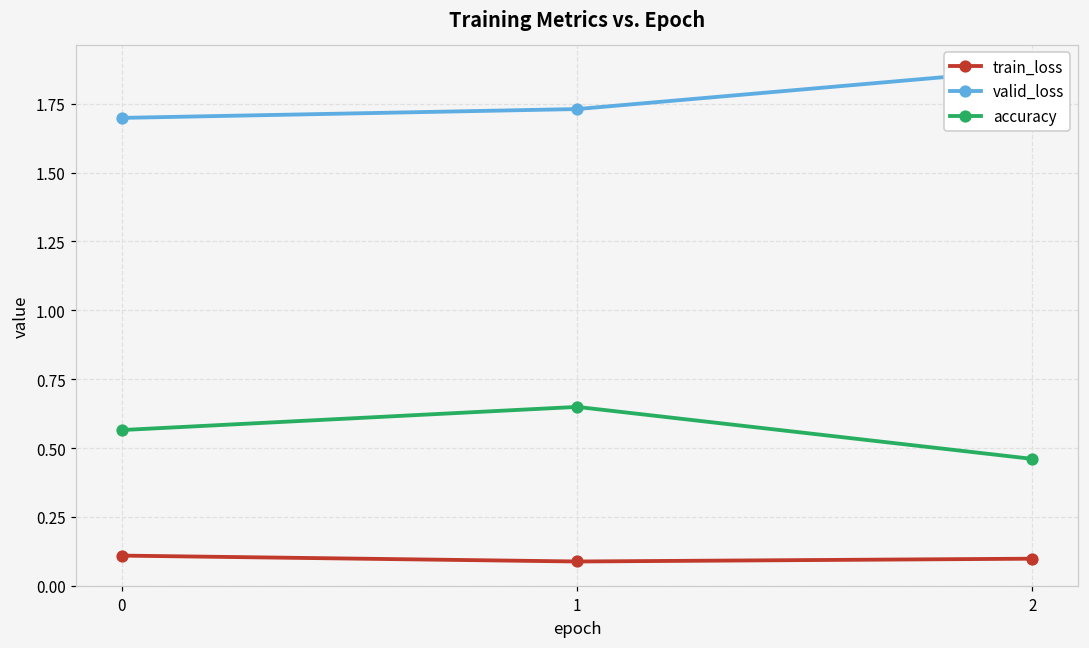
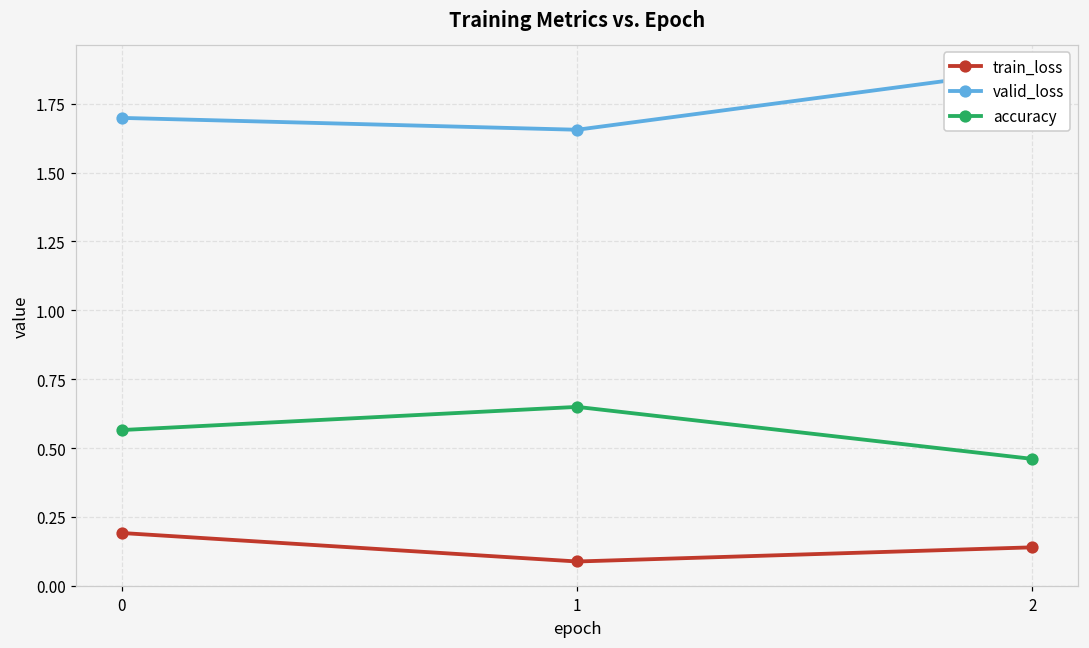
  {
    "train_loss": {
-     "0": 0.11,
+     "0": 0.19,
      "1": 0.09,
-     "2": 0.10
+     "2": 0.14
    },
    "valid_loss": {
      "0": 1.70,
-     "1": 1.73
+     "1": 1.66
    },
    "accuracy": {
      "0": 0.57,
      "1": 0.65,
      "2": 0.46
    }
  }
